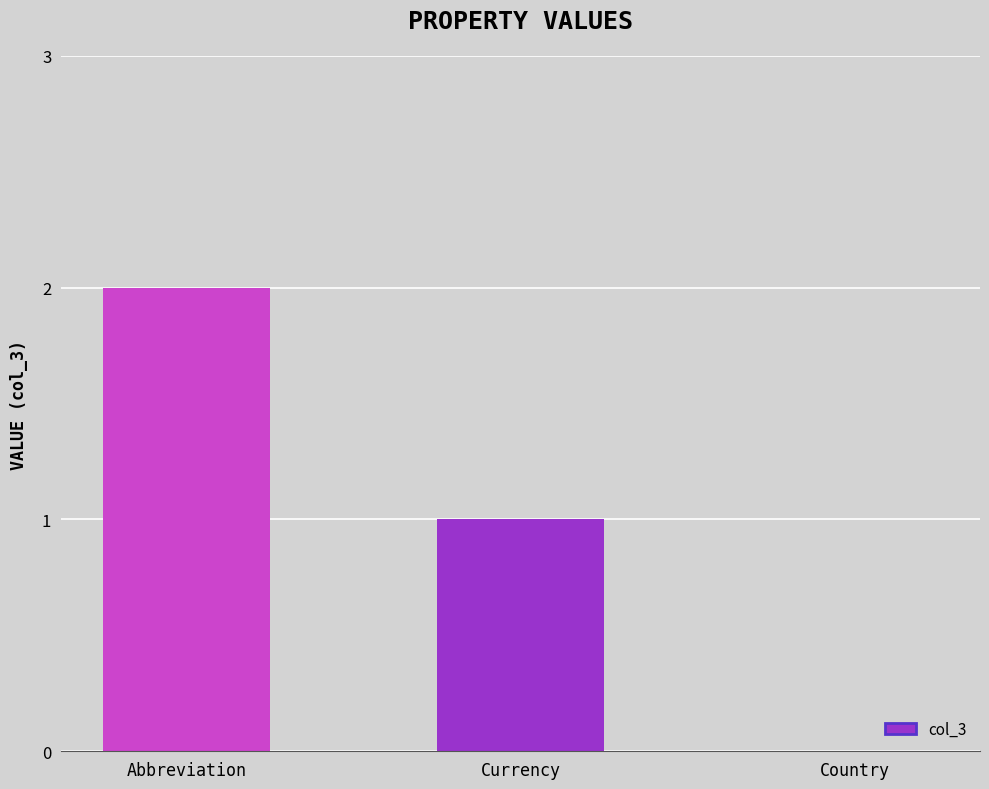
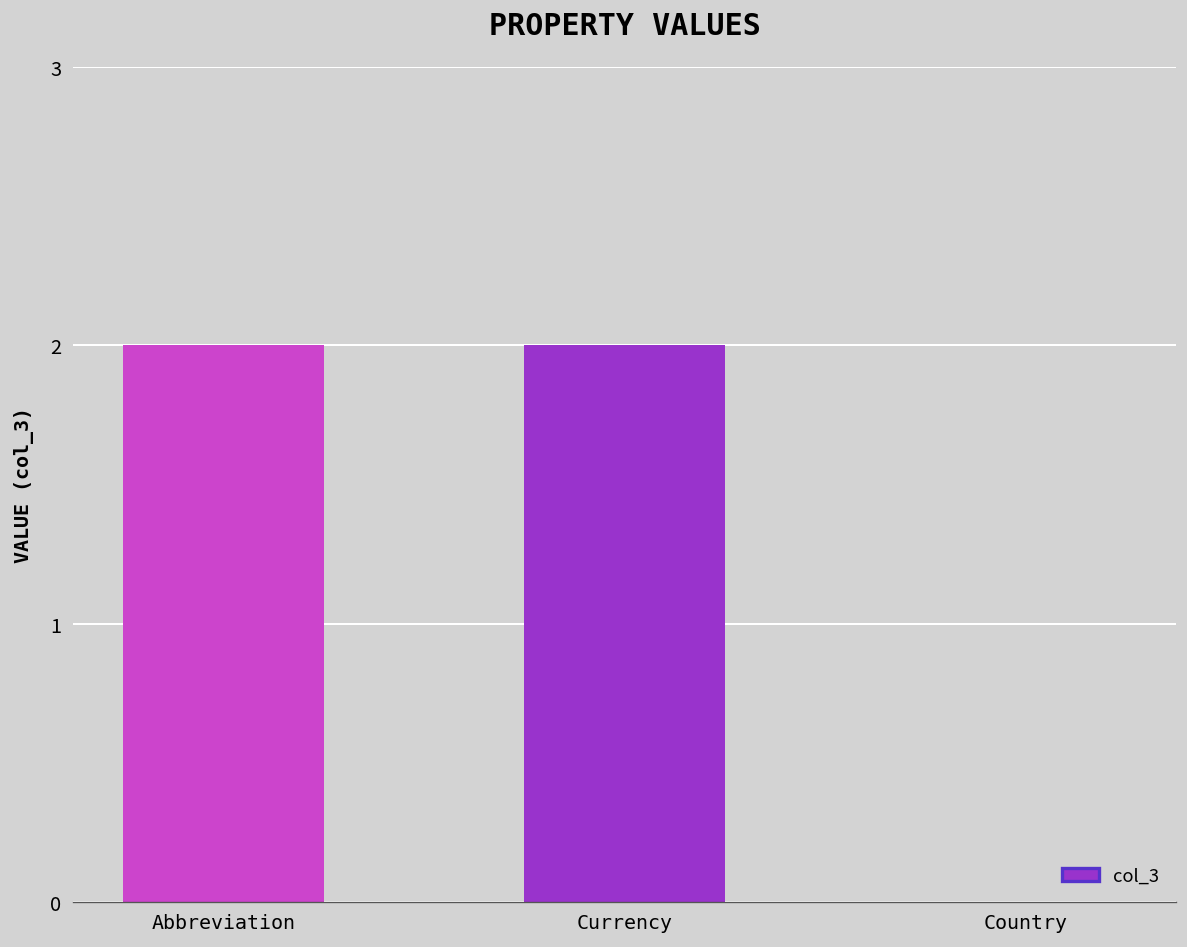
  {
    "Abbreviation": 2,
-   "Currency": 1,
+   "Currency": 2,
    "Country": 0
  }
